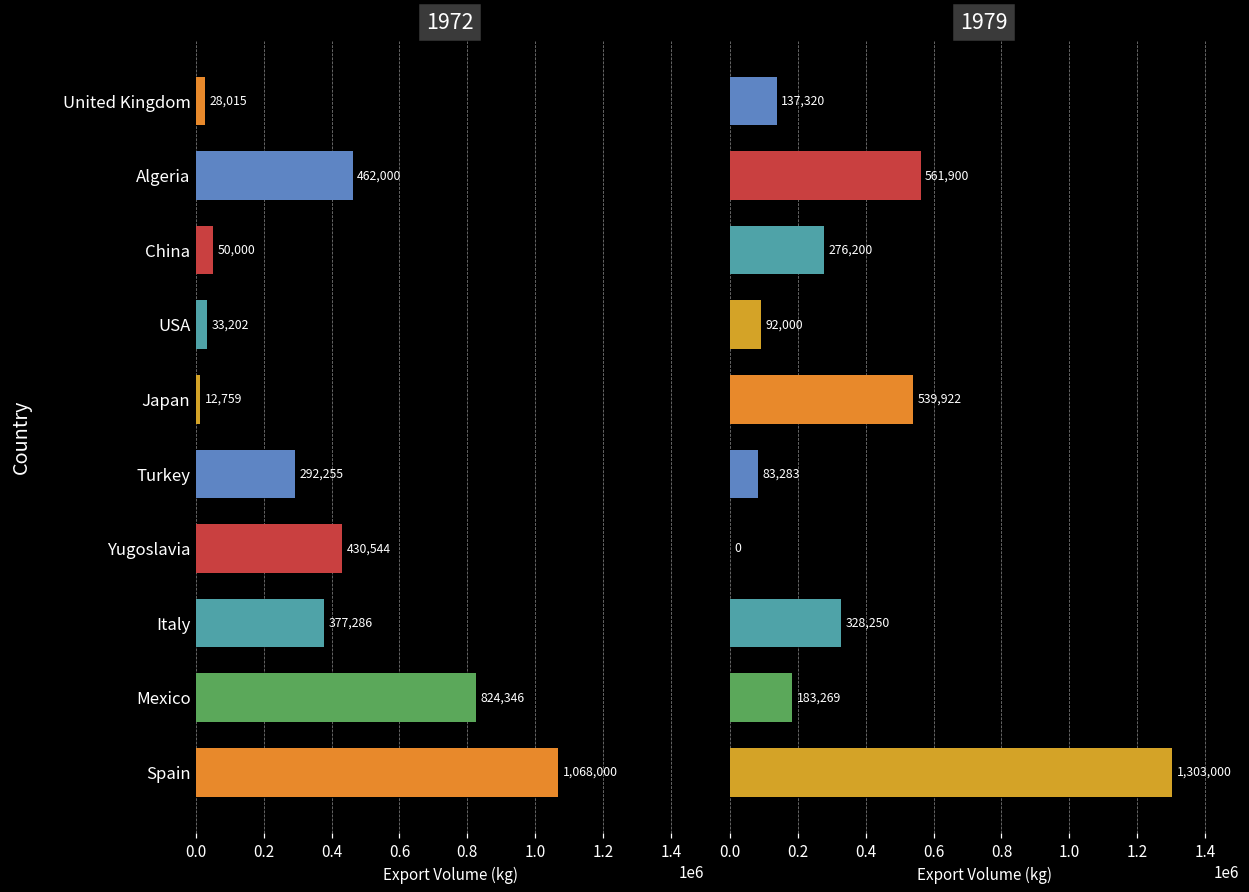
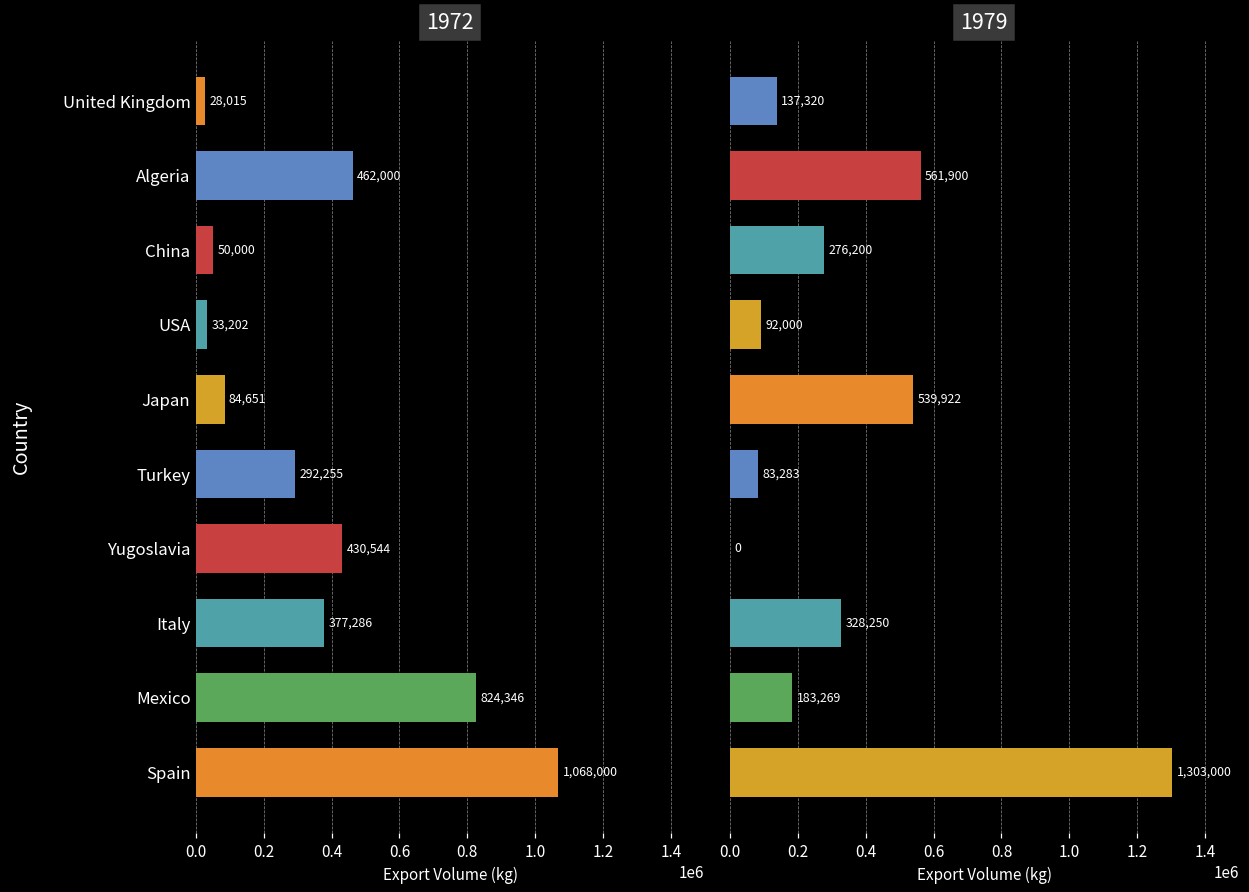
  {
    "1972": {
      "United Kingdom": "28,015",
      "Algeria": "462,000",
      "China": "50,000",
      "USA": "33,202",
-     "Japan": "12,759",
+     "Japan": "84,651",
      "Turkey": "292,255",
      "Yugoslavia": "430,544",
      "Italy": "377,286",
      "Mexico": "824,346",
      "Spain": "1,068,000"
    }
  }
